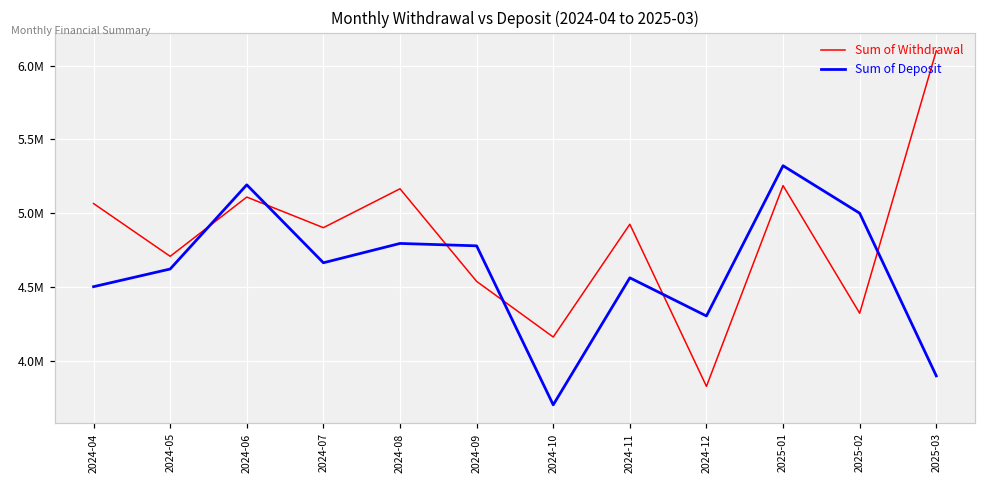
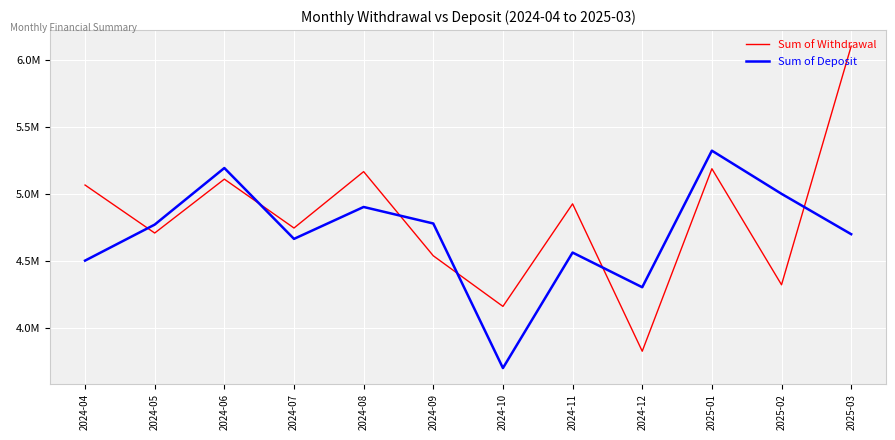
  {
    "Sum of Withdrawal": {
      "2024-04": 5070000,
      "2024-05": 4710000,
      "2024-06": 5110000,
-     "2024-07": 4900000,
+     "2024-07": 4750000,
      "2024-08": 5170000,
      "2024-09": 4540000,
      "2024-10": 4160000,
      "2024-11": 4930000,
      "2024-12": 3830000,
      "2025-01": 5190000,
      "2025-02": 4320000,
      "2025-03": 6100000
    },
    "Sum of Deposit": {
      "2024-04": 4500000,
-     "2024-05": 4620000,
+     "2024-05": 4770000,
      "2024-06": 5190000,
      "2024-07": 4670000,
-     "2024-08": 4800000,
+     "2024-08": 4900000,
      "2024-09": 4780000,
      "2024-10": 3700000,
      "2024-11": 4560000,
      "2024-12": 4300000,
      "2025-01": 5320000,
      "2025-02": 5000000,
-     "2025-03": 3900000
+     "2025-03": 4700000
    }
  }
